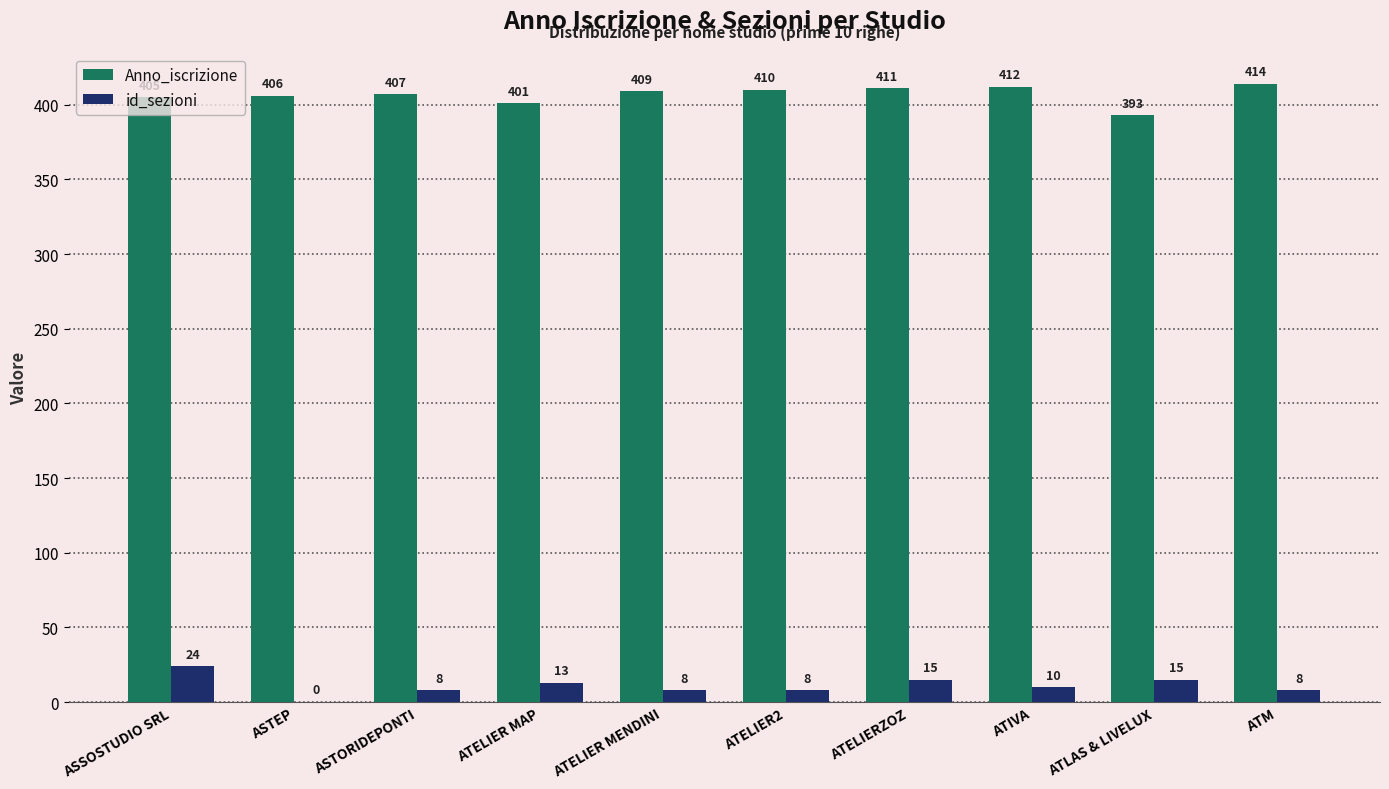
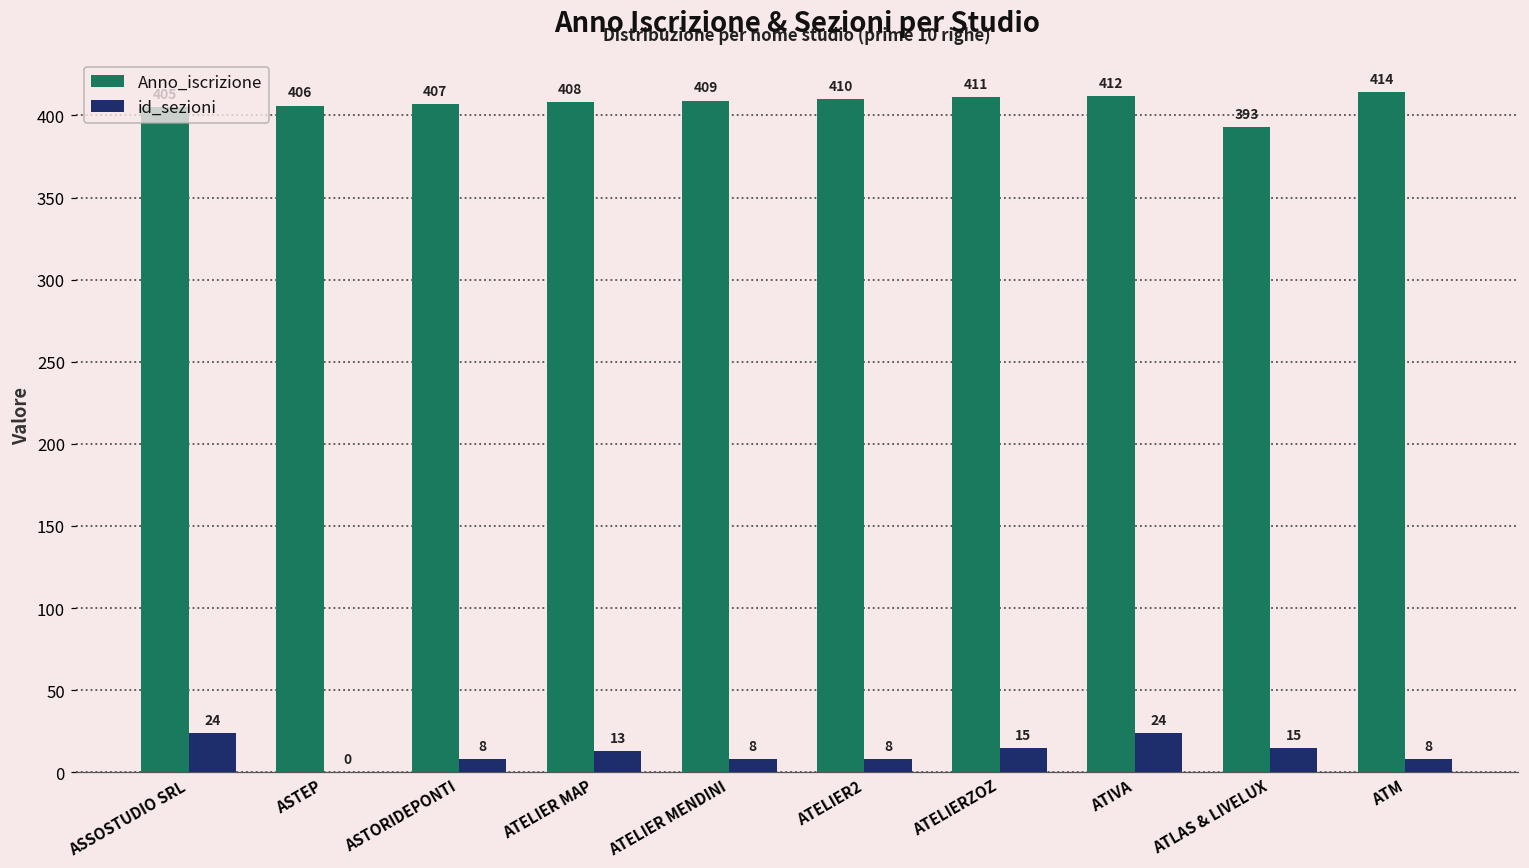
  {
    "Anno_iscrizione": {
      "ASTEP": 406,
      "ASTORIDEPONTI": 407,
-     "ATELIER MAP": 401,
+     "ATELIER MAP": 408,
      "ATELIER MENDINI": 409,
      "ATELIER2": 410,
      "ATELIERZOZ": 411,
      "ATIVA": 412,
      "ATLAS & LIVELUX": 393,
      "ATM": 414
    },
    "id_sezioni": {
      "ASSOSTUDIO SRL": 24,
      "ASTEP": 0,
      "ASTORIDEPONTI": 8,
      "ATELIER MAP": 13,
      "ATELIER MENDINI": 8,
      "ATELIER2": 8,
      "ATELIERZOZ": 15,
-     "ATIVA": 10,
+     "ATIVA": 24,
      "ATLAS & LIVELUX": 15,
      "ATM": 8
    }
  }
